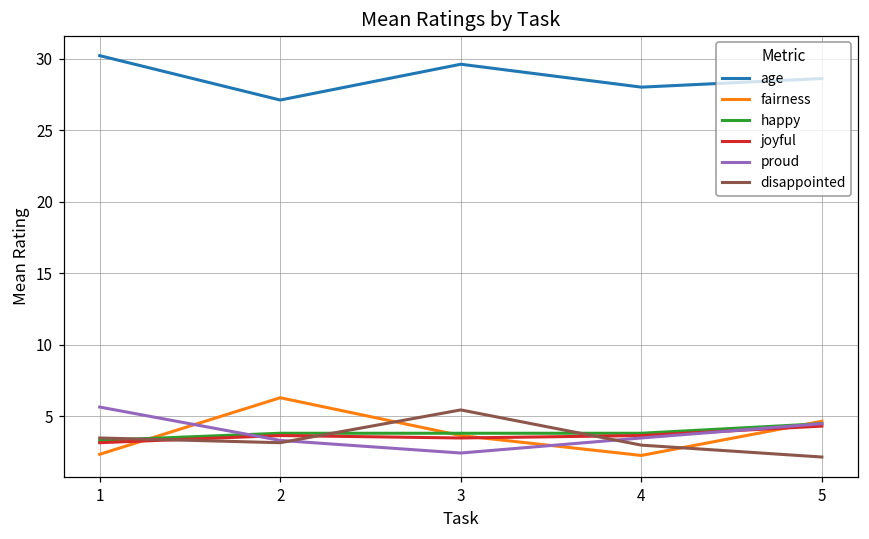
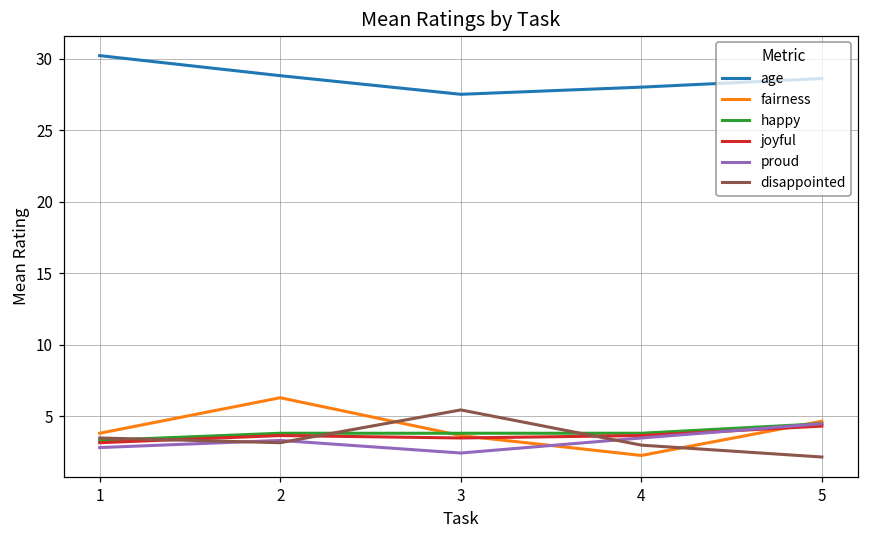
  {
    "age": {
      "1": 30.2,
-     "2": 27.1,
-     "3": 29.6,
+     "2": 28.8,
+     "3": 27.5,
      "4": 28.0
    },
    "fairness": {
-     "1": 2.4,
+     "1": 3.8,
      "2": 6.3,
      "4": 2.3
    },
    "proud": {
-     "1": 5.7,
+     "1": 2.8,
      "3": 2.5
    },
    "disappointed": {
      "3": 5.5,
      "4": 3.0,
      "5": 2.2
    }
  }
